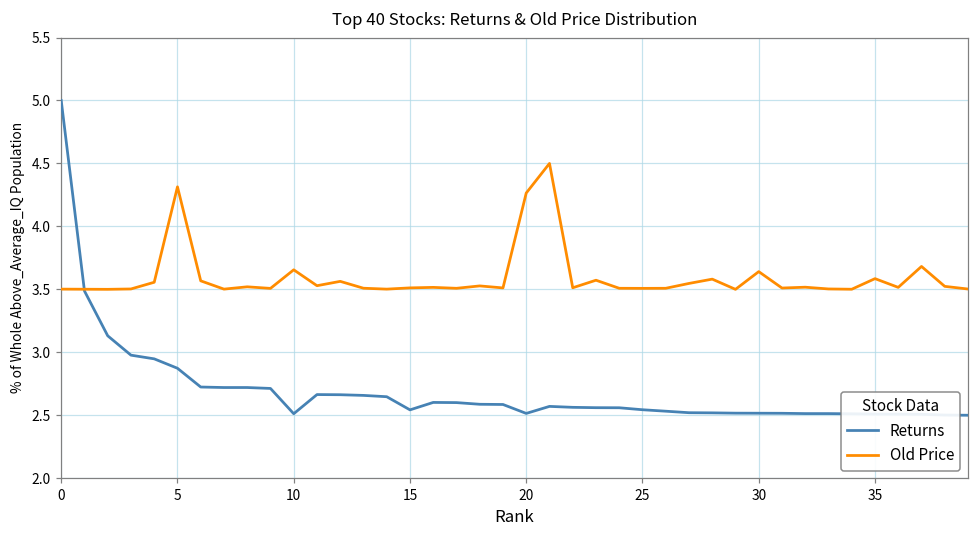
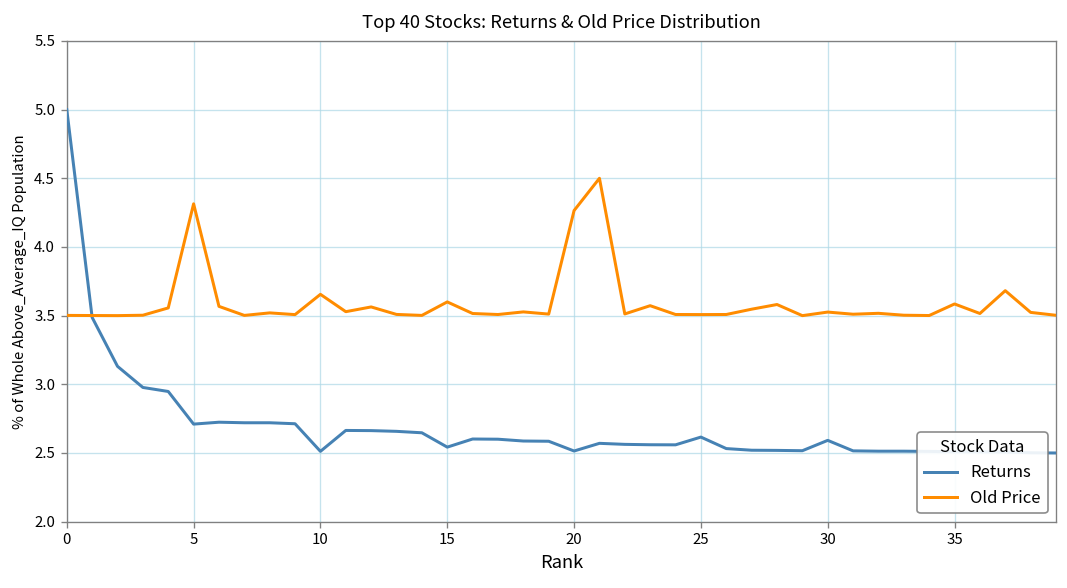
  {
    "Returns": {
      "0": 5.00,
-     "5": 2.87,
+     "5": 2.71,
      "10": 2.51,
      "15": 2.54,
      "20": 2.51,
-     "25": 2.54,
-     "30": 2.52
+     "25": 2.62,
+     "30": 2.59
    },
    "Old Price": {
      "0": 3.50,
      "5": 4.31,
      "10": 3.66,
-     "15": 3.51,
+     "15": 3.60,
      "20": 4.27,
      "25": 3.51,
-     "30": 3.64,
+     "30": 3.53,
      "35": 3.58
    }
  }
